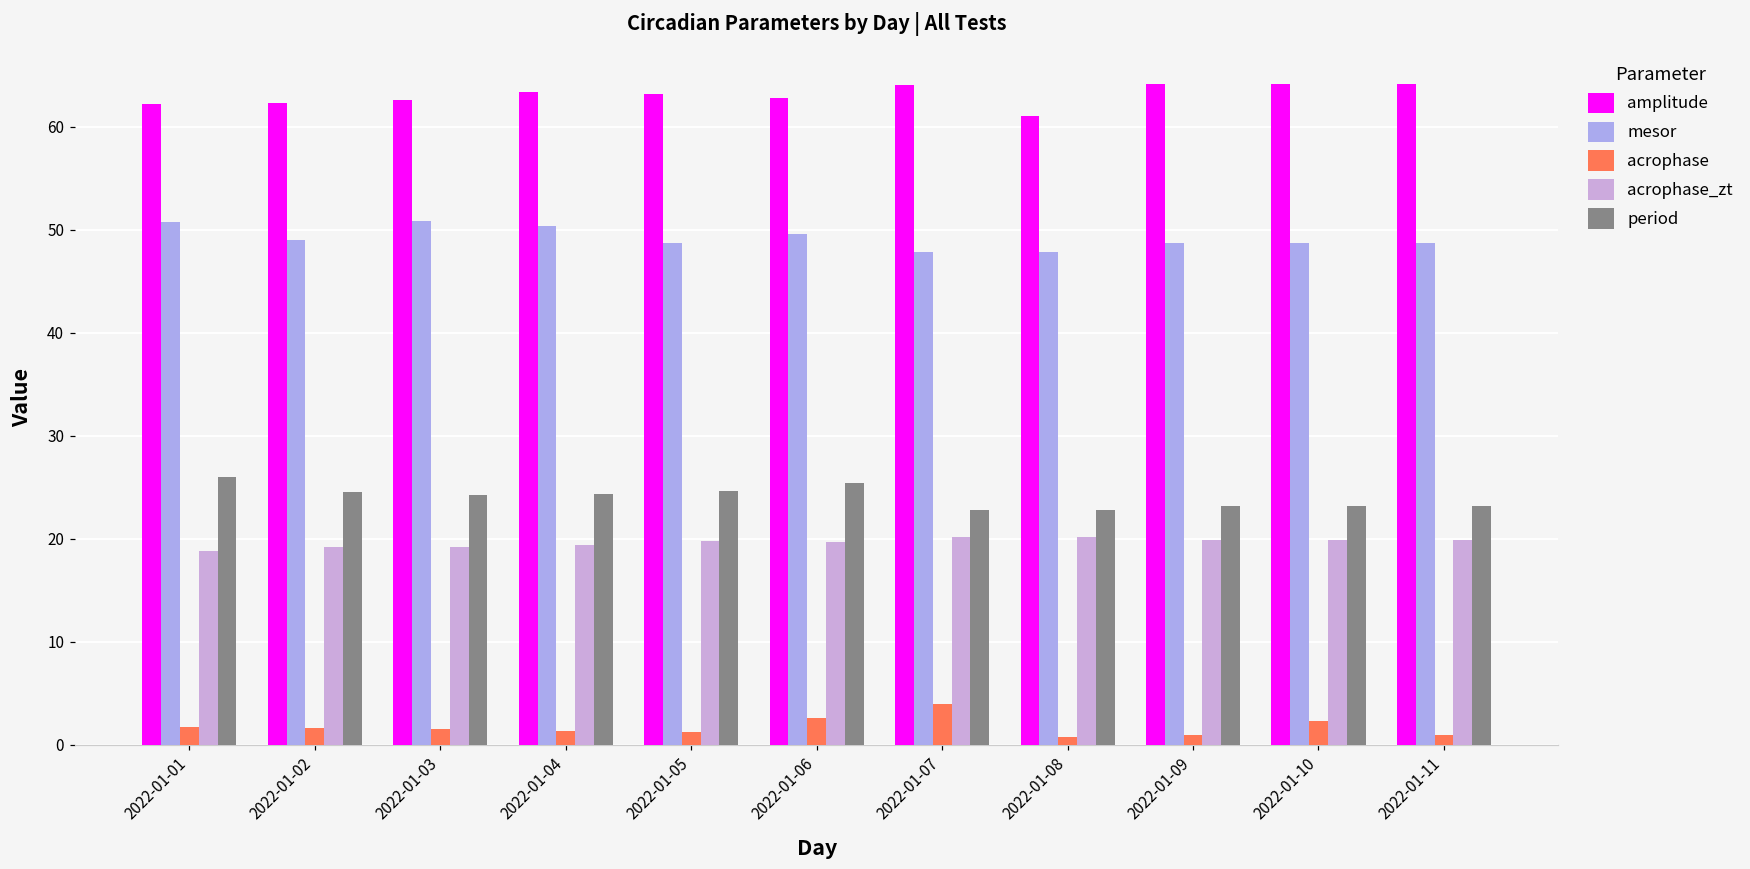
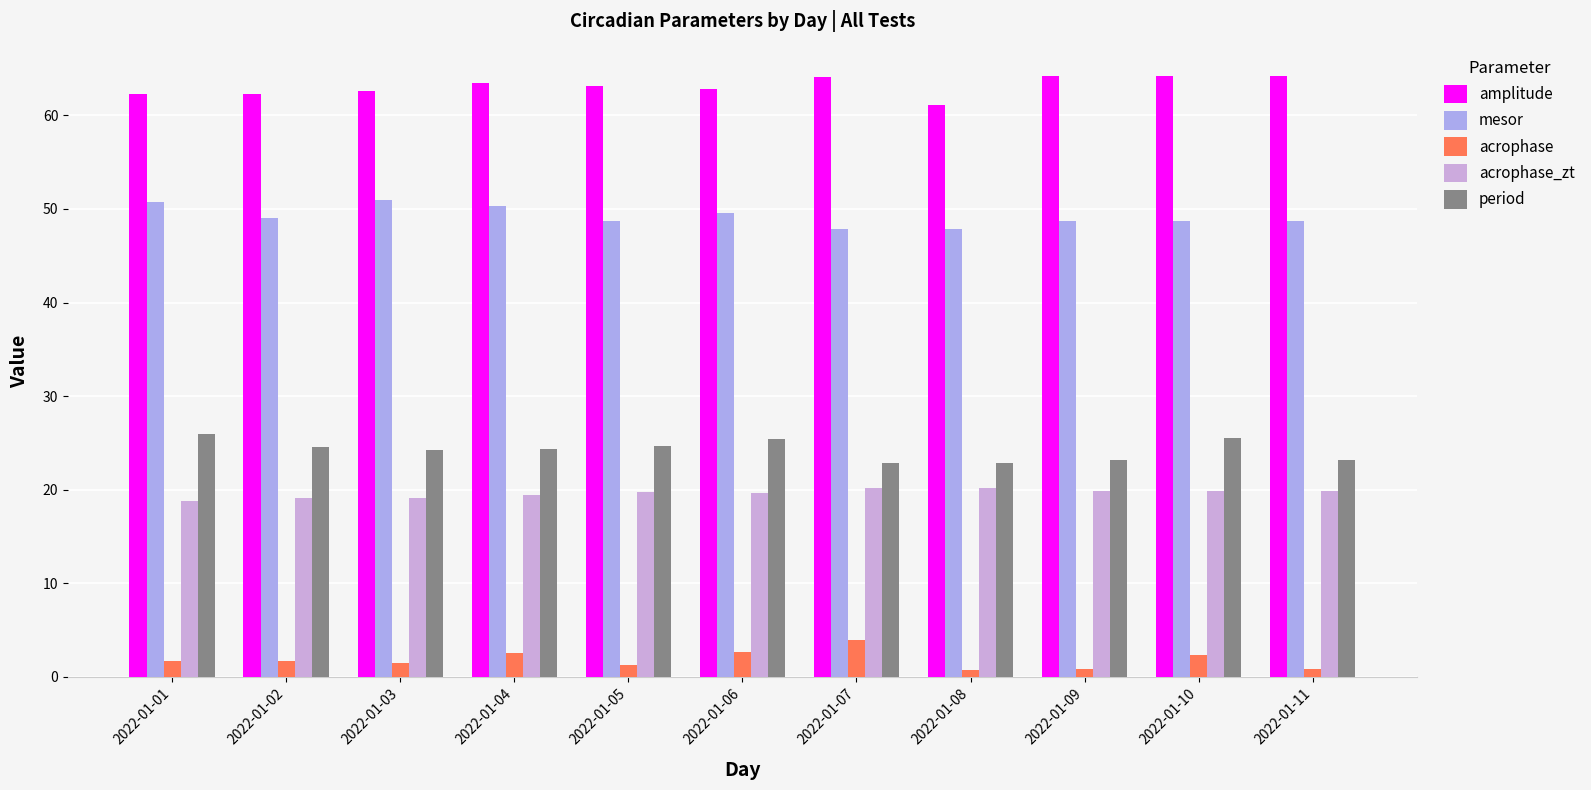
  {
    "amplitude": {
      "2022-01-01": 62,
      "2022-01-02": 62,
      "2022-01-03": 63,
      "2022-01-04": 63,
      "2022-01-05": 63,
      "2022-01-06": 63,
      "2022-01-07": 64,
      "2022-01-08": 61,
      "2022-01-09": 64,
      "2022-01-10": 64,
      "2022-01-11": 64
    },
    "acrophase": {
      "2022-01-01": 2,
      "2022-01-02": 2,
      "2022-01-03": 2,
-     "2022-01-04": 1,
+     "2022-01-04": 3,
      "2022-01-05": 1,
      "2022-01-06": 3,
      "2022-01-07": 4,
      "2022-01-08": 1,
      "2022-01-09": 1,
      "2022-01-10": 2,
      "2022-01-11": 1
    },
    "period": {
      "2022-01-01": 26,
      "2022-01-02": 25,
      "2022-01-03": 24,
      "2022-01-04": 24,
      "2022-01-05": 25,
      "2022-01-06": 25,
      "2022-01-07": 23,
      "2022-01-08": 23,
      "2022-01-09": 23,
-     "2022-01-10": 23,
+     "2022-01-10": 26,
      "2022-01-11": 23
    }
  }
